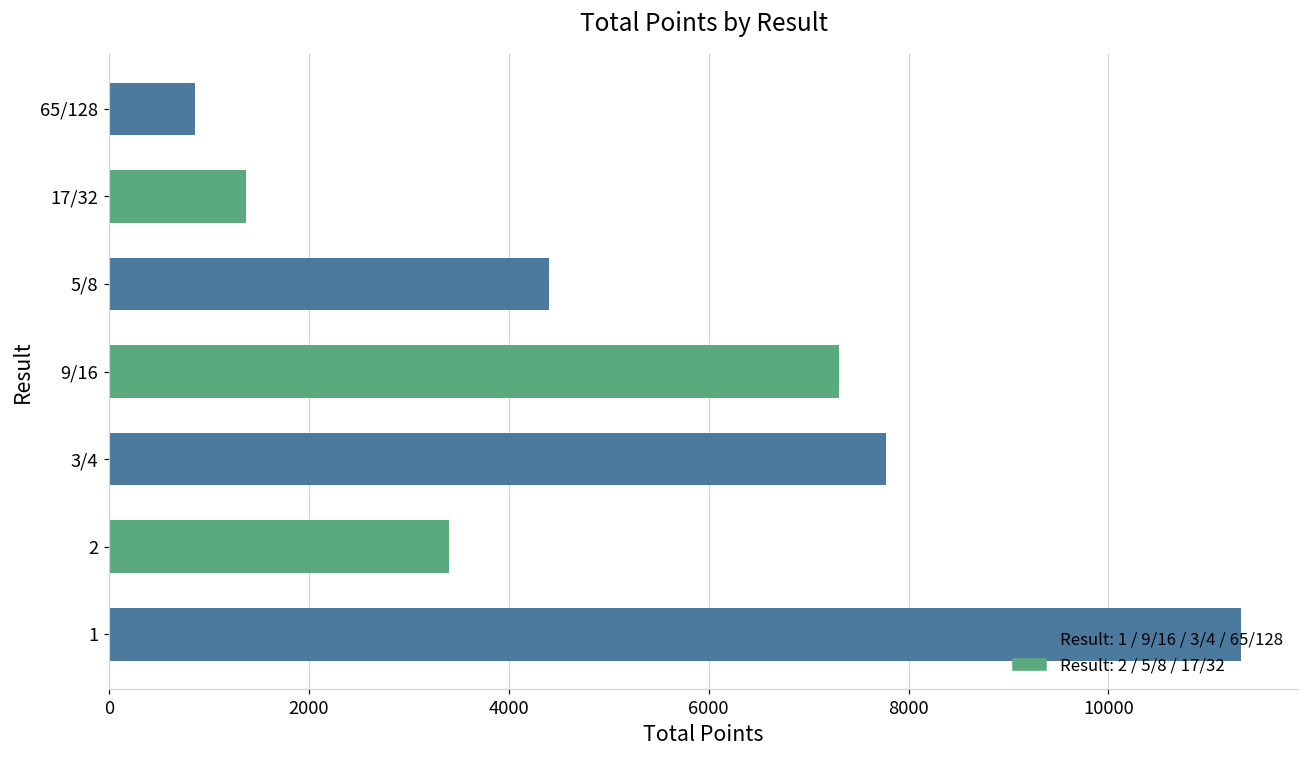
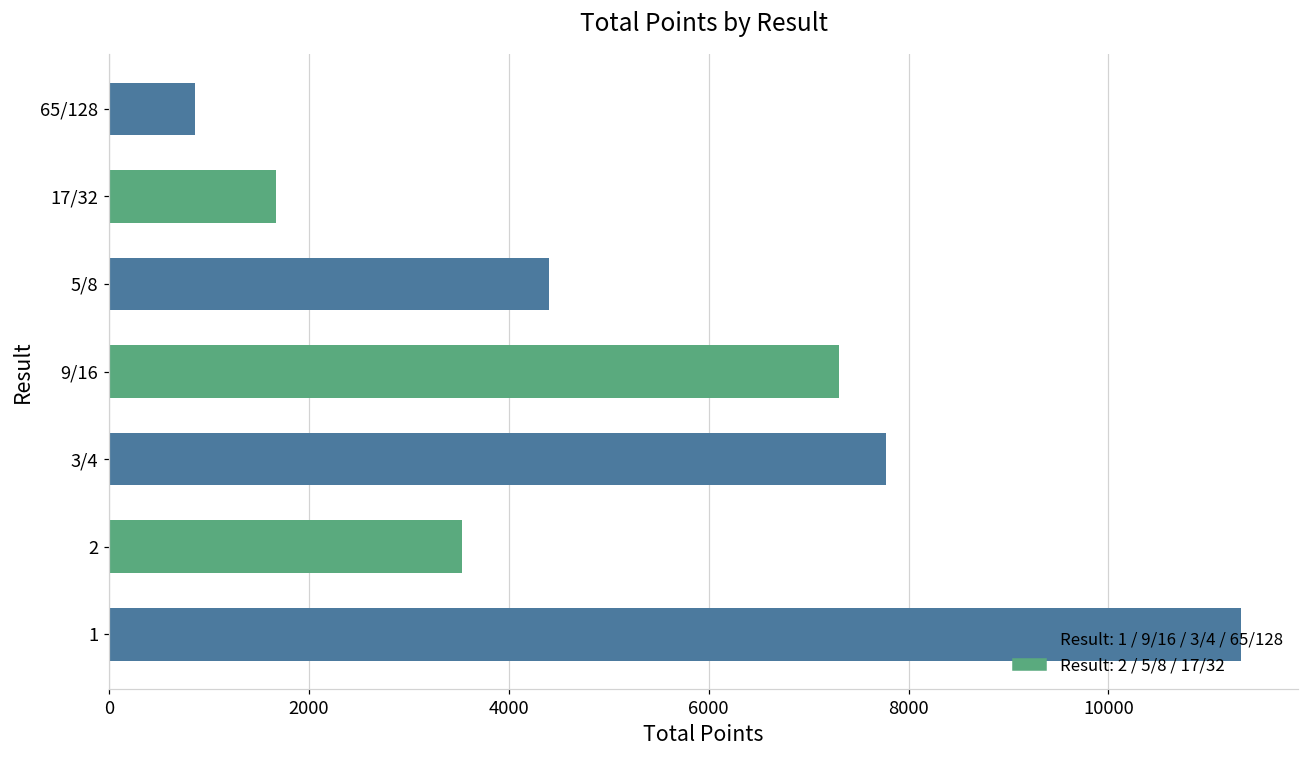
  {
    "65/128": 900,
-   "17/32": 1400,
+   "17/32": 1700,
    "5/8": 4400,
    "9/16": 7300,
    "3/4": 7800,
-   "2": 3400,
+   "2": 3500,
    "1": 11300
  }
